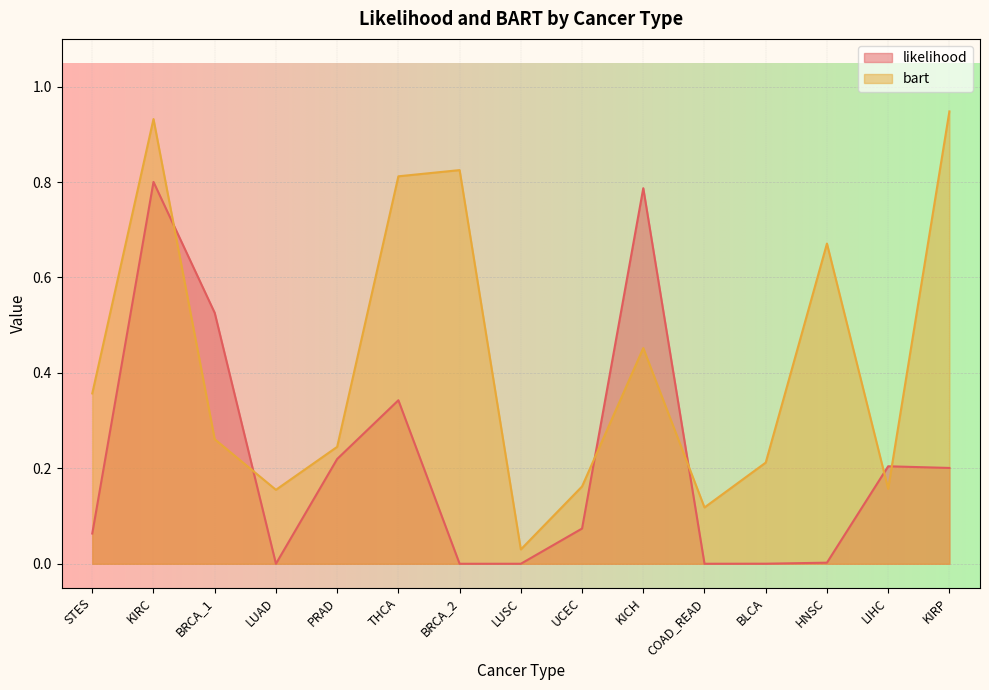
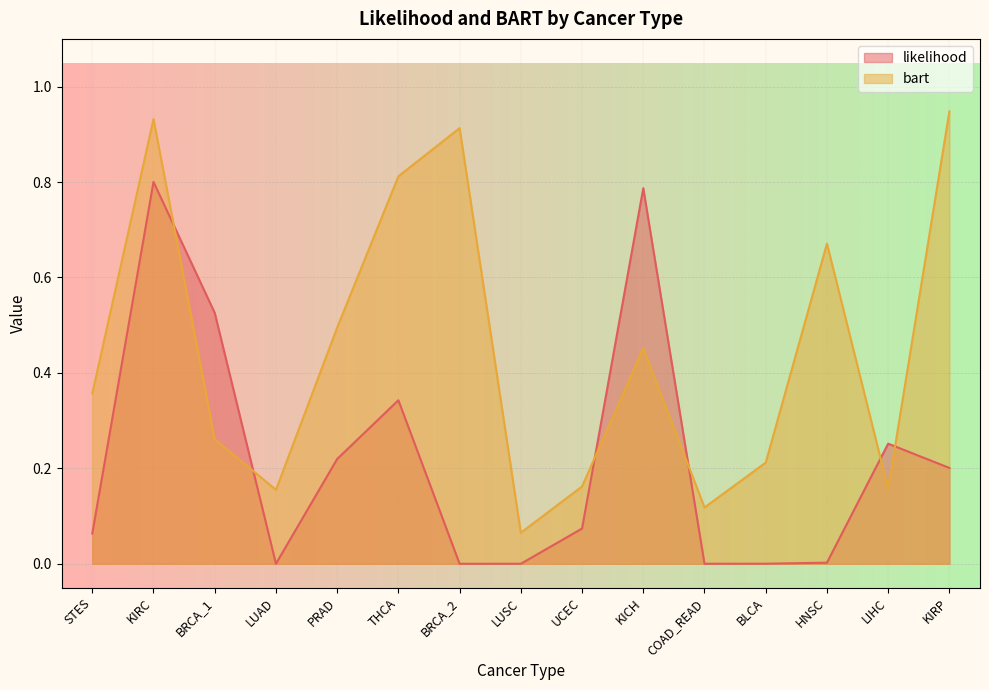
  {
    "likelihood": {
      "STES": 0.06,
      "KIRC": 0.80,
      "BRCA_1": 0.53,
      "LUAD": 0.00,
      "PRAD": 0.22,
      "THCA": 0.34,
      "BRCA_2": 0.00,
      "LUSC": 0.00,
      "UCEC": 0.07,
      "KICH": 0.79,
      "COAD_READ": 0.00,
      "BLCA": 0.00,
      "HNSC": 0.00,
-     "LIHC": 0.20,
+     "LIHC": 0.25,
      "KIRP": 0.20
    },
    "bart": {
      "STES": 0.36,
      "KIRC": 0.93,
      "BRCA_1": 0.26,
      "LUAD": 0.16,
-     "PRAD": 0.25,
+     "PRAD": 0.50,
      "THCA": 0.81,
-     "BRCA_2": 0.83,
-     "LUSC": 0.03,
+     "BRCA_2": 0.91,
+     "LUSC": 0.07,
      "UCEC": 0.16,
      "KICH": 0.45,
      "COAD_READ": 0.12,
      "BLCA": 0.21,
      "HNSC": 0.67,
      "LIHC": 0.16,
      "KIRP": 0.95
    }
  }
